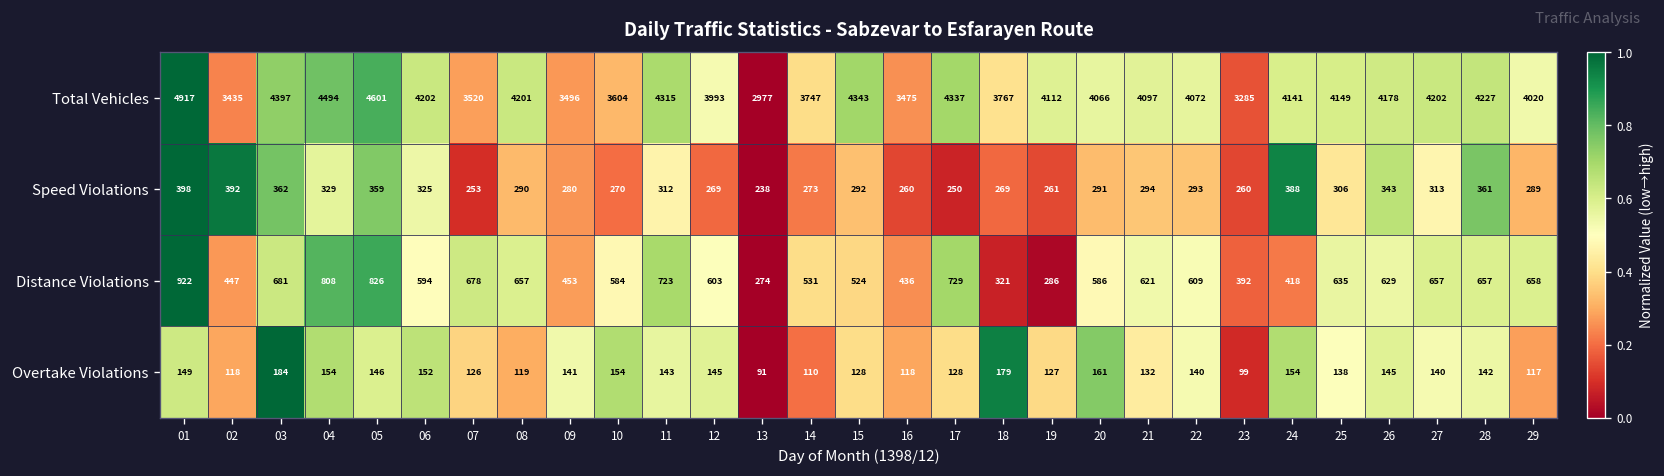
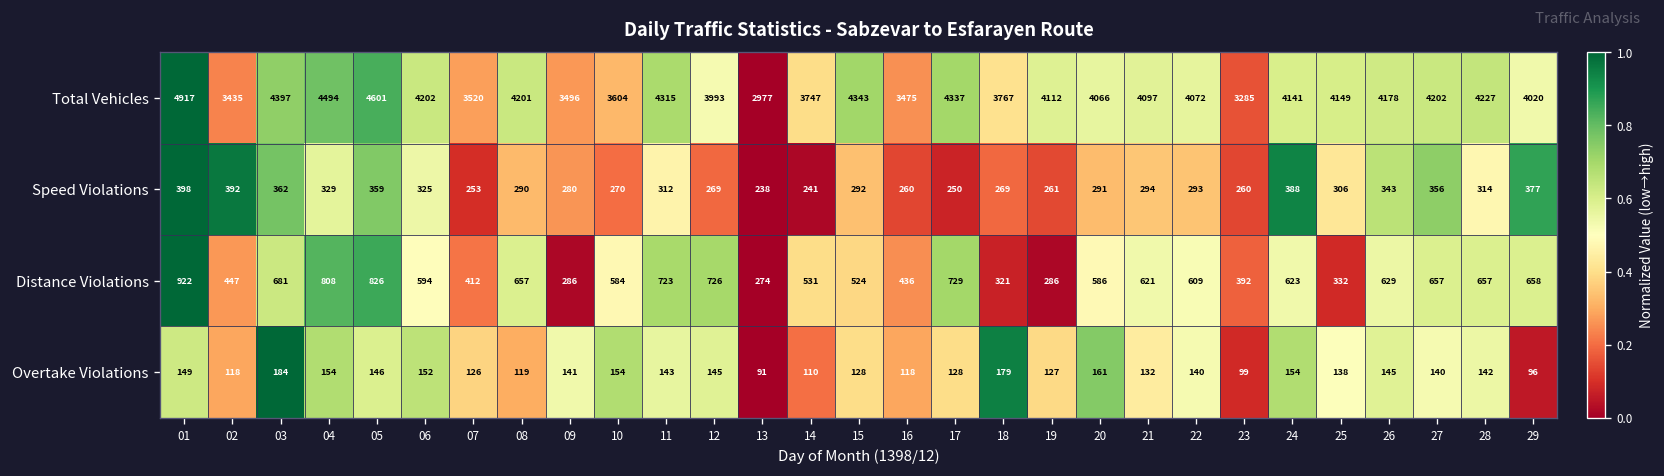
  {
    "Total Vehicles": {
      "01": 4917,
      "02": 3435,
      "03": 4397,
      "04": 4494,
      "05": 4601,
      "06": 4202,
      "07": 3520,
      "08": 4201,
      "09": 3496,
      "10": 3604,
      "11": 4315,
      "12": 3993,
      "13": 2977,
      "14": 3747,
      "15": 4343,
      "16": 3475,
      "17": 4337,
      "18": 3767,
      "19": 4112,
      "20": 4066,
      "21": 4097,
      "22": 4072,
      "23": 3285,
      "24": 4141,
      "25": 4149,
      "26": 4178,
      "27": 4202,
      "28": 4227,
      "29": 4020
    },
    "Speed Violations": {
      "01": 398,
      "02": 392,
      "03": 362,
      "04": 329,
      "05": 359,
      "06": 325,
      "07": 253,
      "08": 290,
      "09": 280,
      "10": 270,
      "11": 312,
      "12": 269,
      "13": 238,
-     "14": 273,
+     "14": 241,
      "15": 292,
      "16": 260,
      "17": 250,
      "18": 269,
      "19": 261,
      "20": 291,
      "21": 294,
      "22": 293,
      "23": 260,
      "24": 388,
      "25": 306,
      "26": 343,
-     "27": 313,
-     "28": 361,
-     "29": 289
+     "27": 356,
+     "28": 314,
+     "29": 377
    },
    "Distance Violations": {
      "01": 922,
      "02": 447,
      "03": 681,
      "04": 808,
      "05": 826,
      "06": 594,
-     "07": 678,
+     "07": 412,
      "08": 657,
-     "09": 453,
+     "09": 286,
      "10": 584,
      "11": 723,
-     "12": 603,
+     "12": 726,
      "13": 274,
      "14": 531,
      "15": 524,
      "16": 436,
      "17": 729,
      "18": 321,
      "19": 286,
      "20": 586,
      "21": 621,
      "22": 609,
      "23": 392,
-     "24": 418,
-     "25": 635,
+     "24": 623,
+     "25": 332,
      "26": 629,
      "27": 657,
      "28": 657,
      "29": 658
    },
    "Overtake Violations": {
      "01": 149,
      "02": 118,
      "03": 184,
      "04": 154,
      "05": 146,
      "06": 152,
      "07": 126,
      "08": 119,
      "09": 141,
      "10": 154,
      "11": 143,
      "12": 145,
      "13": 91,
      "14": 110,
      "15": 128,
      "16": 118,
      "17": 128,
      "18": 179,
      "19": 127,
      "20": 161,
      "21": 132,
      "22": 140,
      "23": 99,
      "24": 154,
      "25": 138,
      "26": 145,
      "27": 140,
      "28": 142,
-     "29": 117
+     "29": 96
    }
  }
